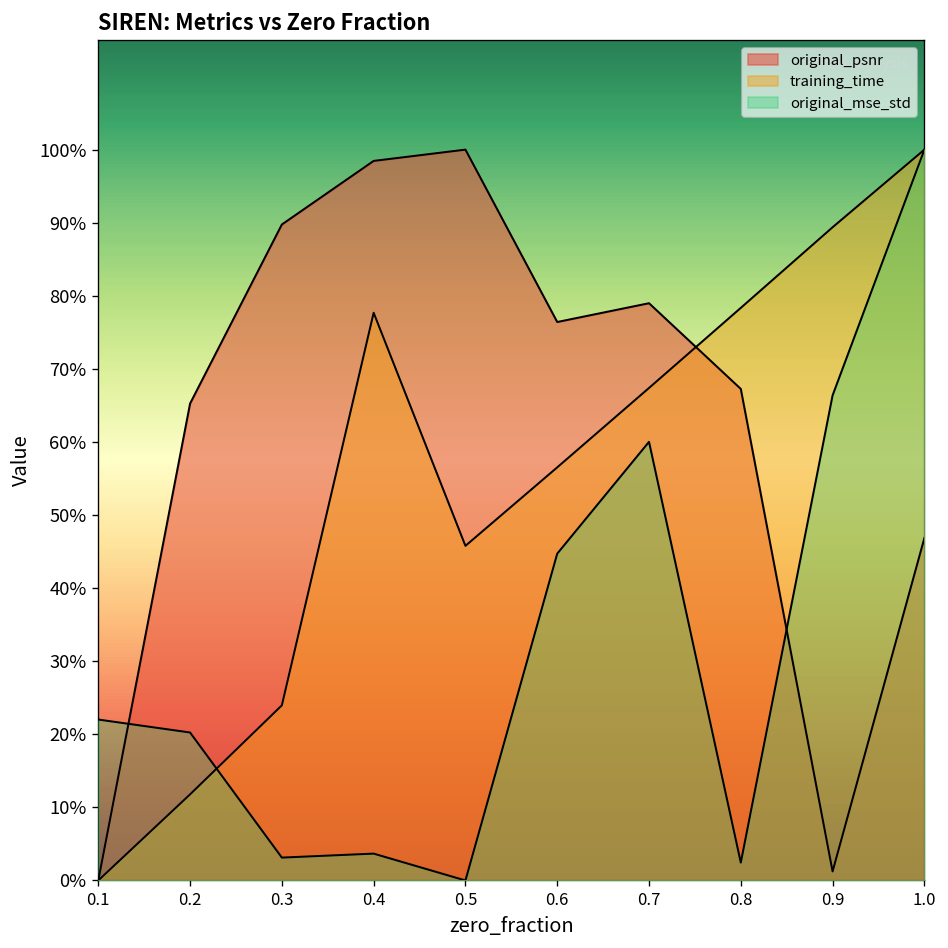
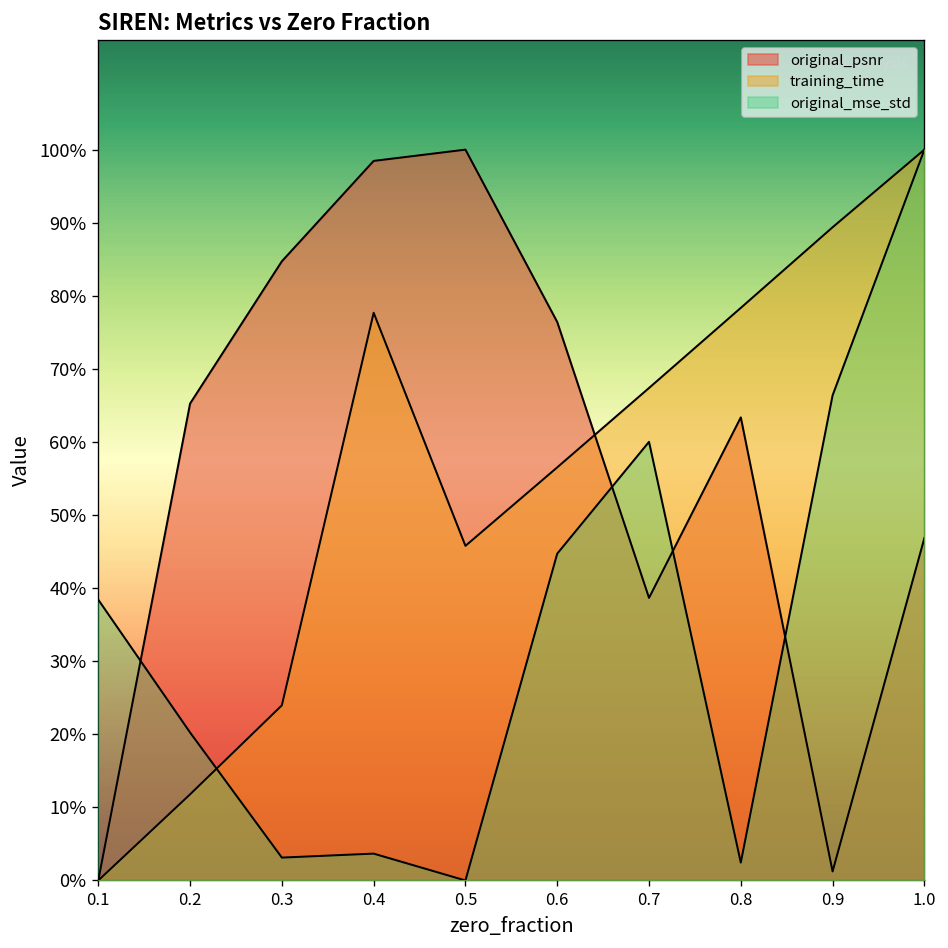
  {
    "original_psnr": {
      "0.2": "65%",
-     "0.3": "90%",
+     "0.3": "85%",
      "0.4": "98%",
      "0.5": "100%",
      "0.6": "76%",
-     "0.7": "79%",
-     "0.8": "67%",
+     "0.7": "39%",
+     "0.8": "63%",
      "0.9": "1%",
      "1.0": "47%"
    },
    "training_time": {
      "0.2": "12%",
      "0.3": "24%",
      "0.4": "78%",
      "0.5": "46%",
      "0.6": "57%",
      "0.7": "67%",
      "0.8": "78%",
      "0.9": "89%"
    },
    "original_mse_std": {
-     "0.1": "22%",
+     "0.1": "38%",
      "0.2": "20%",
      "0.3": "3%",
      "0.4": "4%",
      "0.5": "0%",
      "0.6": "45%",
      "0.7": "60%",
      "0.8": "2%",
      "0.9": "66%"
    }
  }
